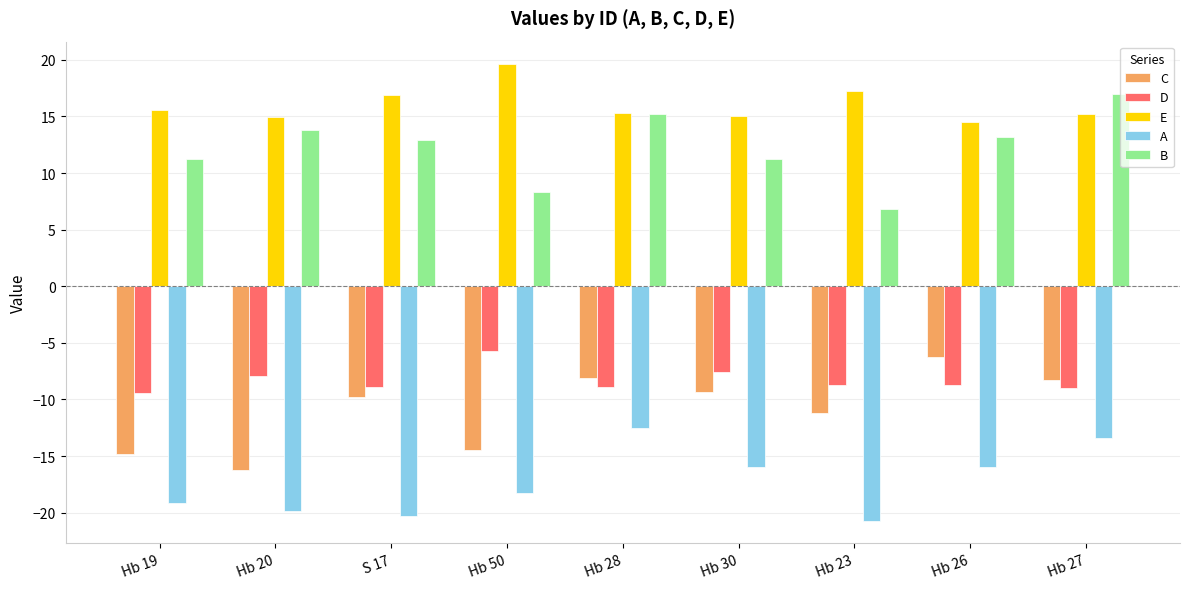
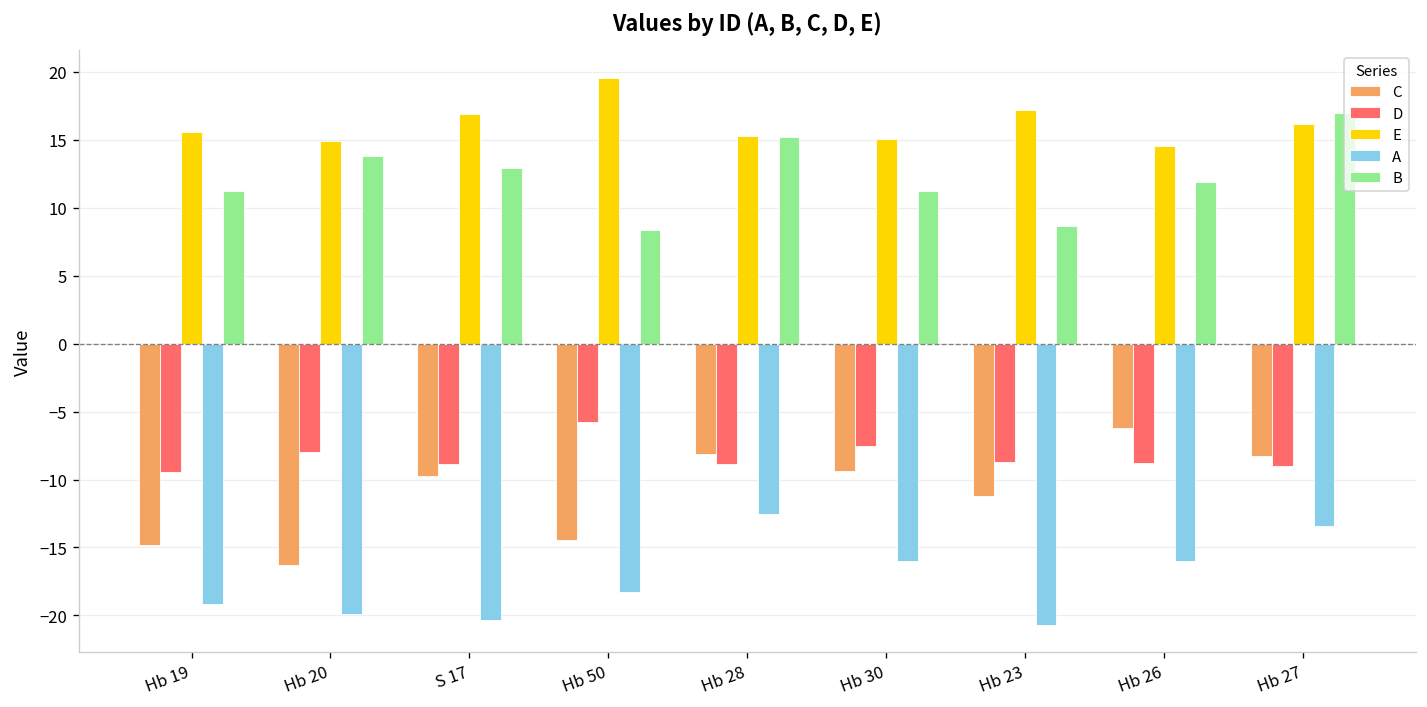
  {
    "E": {
      "Hb 19": 15.6,
      "Hb 20": 14.9,
      "S 17": 16.9,
      "Hb 50": 19.6,
      "Hb 28": 15.3,
      "Hb 30": 15.0,
      "Hb 23": 17.2,
      "Hb 26": 14.5,
-     "Hb 27": 15.3
+     "Hb 27": 16.2
    },
    "A": {
      "Hb 19": -19.2,
      "Hb 20": -19.9,
      "S 17": -20.3,
      "Hb 50": -18.3,
      "Hb 28": -12.5,
      "Hb 30": -16.0,
      "Hb 23": -20.7,
      "Hb 26": -16.0,
      "Hb 27": -13.4
    },
    "B": {
      "Hb 19": 11.2,
      "Hb 20": 13.8,
      "S 17": 12.9,
      "Hb 50": 8.3,
      "Hb 28": 15.2,
      "Hb 30": 11.2,
-     "Hb 23": 6.9,
-     "Hb 26": 13.2
+     "Hb 23": 8.6,
+     "Hb 26": 11.9
    }
  }
